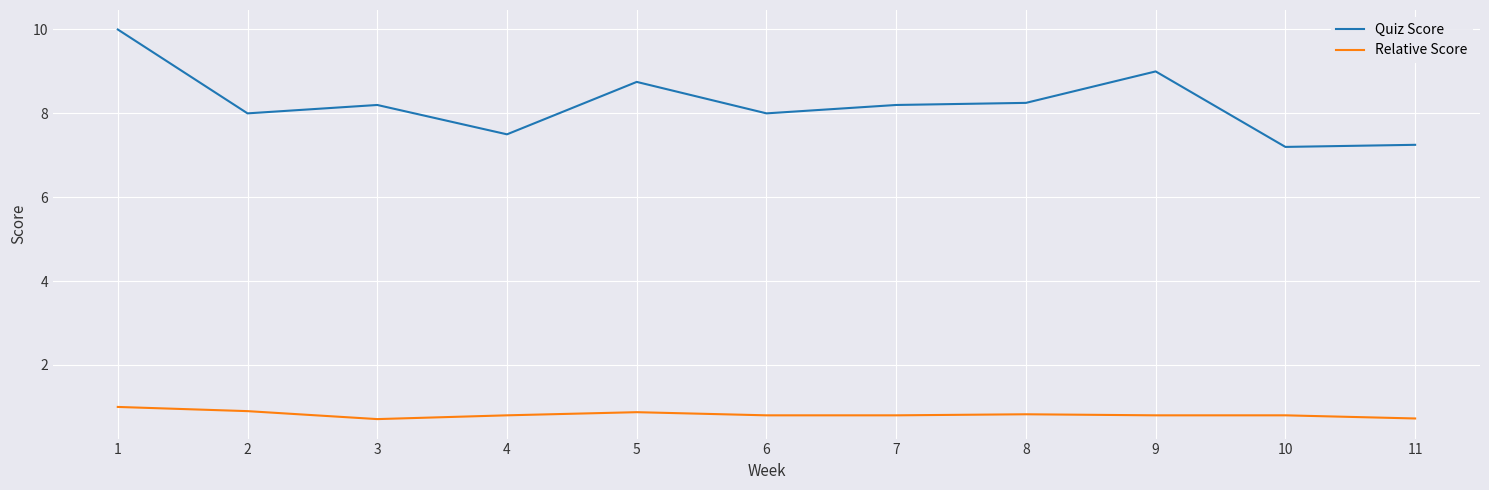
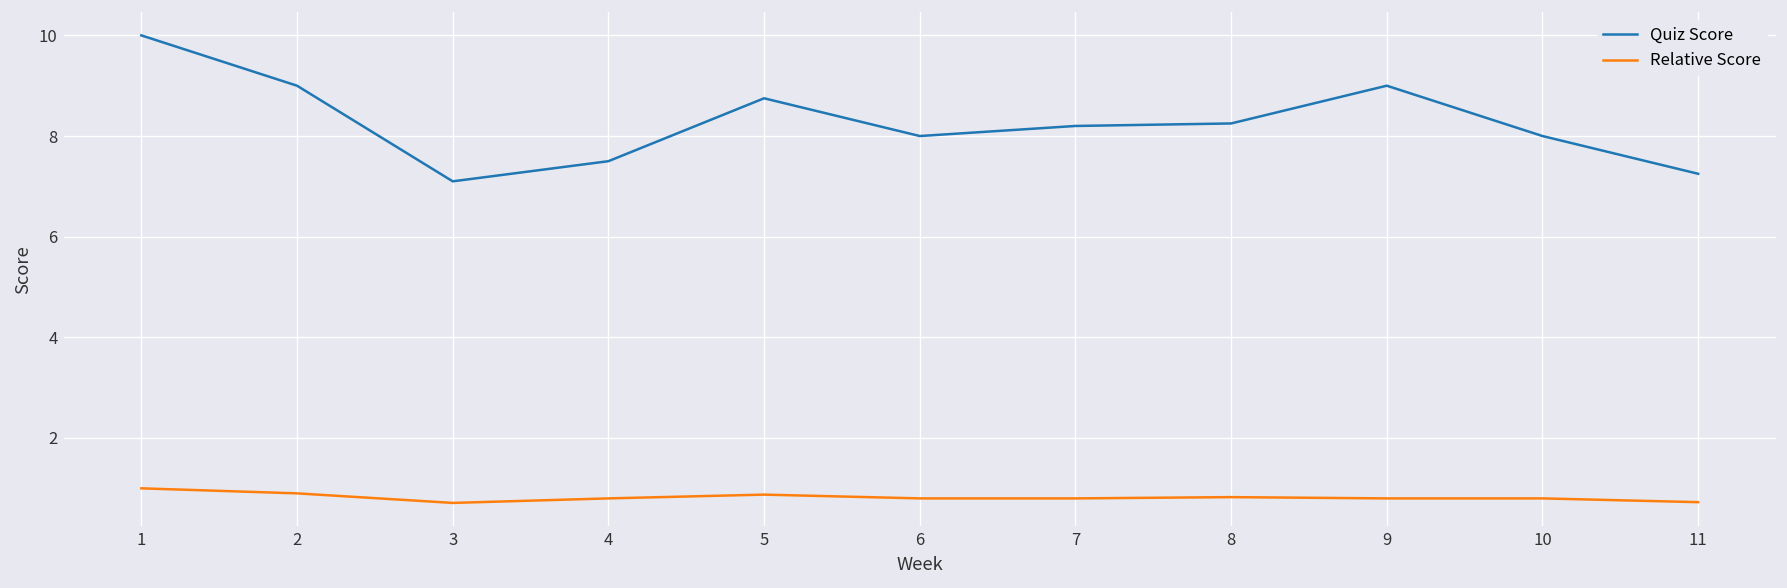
  {
    "Quiz Score": {
      "1": 10.0,
-     "2": 8,
-     "3": 8.2,
+     "2": 9,
+     "3": 7.1,
      "4": 7.5,
      "5": 8.8,
      "6": 8.0,
      "7": 8.2,
      "8": 8.3,
      "9": 9.0,
-     "10": 7.2,
+     "10": 8.0,
      "11": 7.3
    },
    "Relative Score": {
      "1": 1.0,
      "2": 0.9,
      "3": 0.7,
      "4": 0.8,
      "5": 0.9,
      "6": 0.8,
      "7": 0.8,
      "8": 0.8,
      "9": 0.8,
      "10": 0.8,
      "11": 0.7
    }
  }
